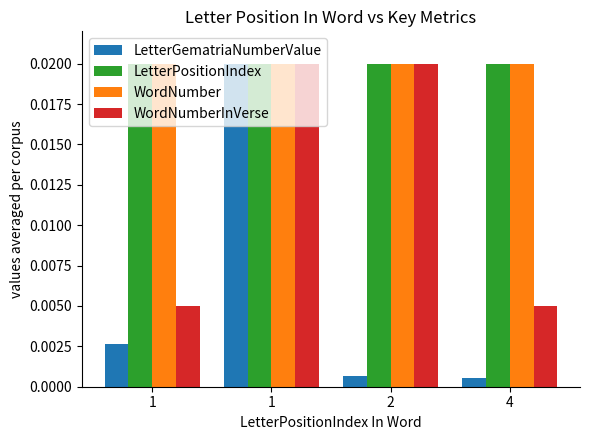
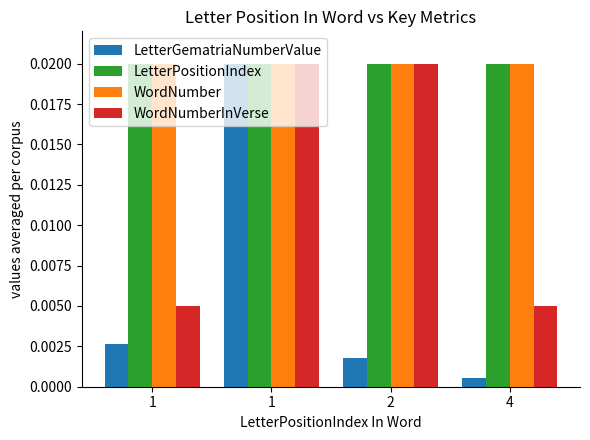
  {
    "LetterGematriaNumberValue": {
-     "2": 0.0007,
+     "2": 0.0018,
      "4": 0.0005
    },
    "LetterPositionIndex": {
      "2": 0.0200,
      "4": 0.0200
    },
    "WordNumber": {
      "2": 0.0200,
      "4": 0.0200
    },
    "WordNumberInVerse": {
      "2": 0.0200,
      "4": 0.0050
    }
  }
